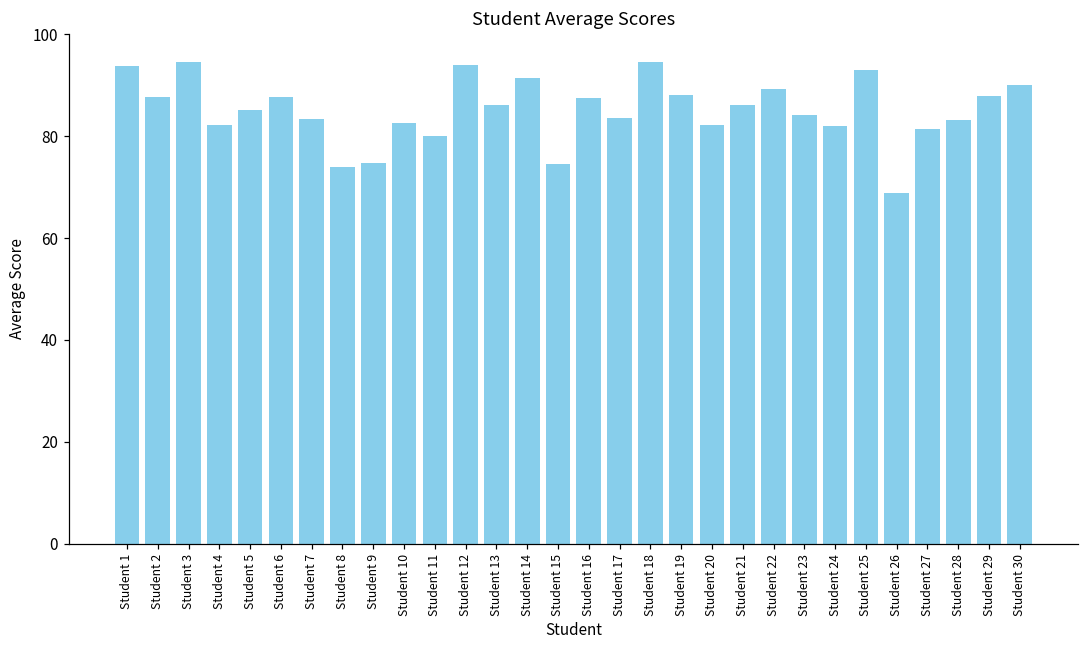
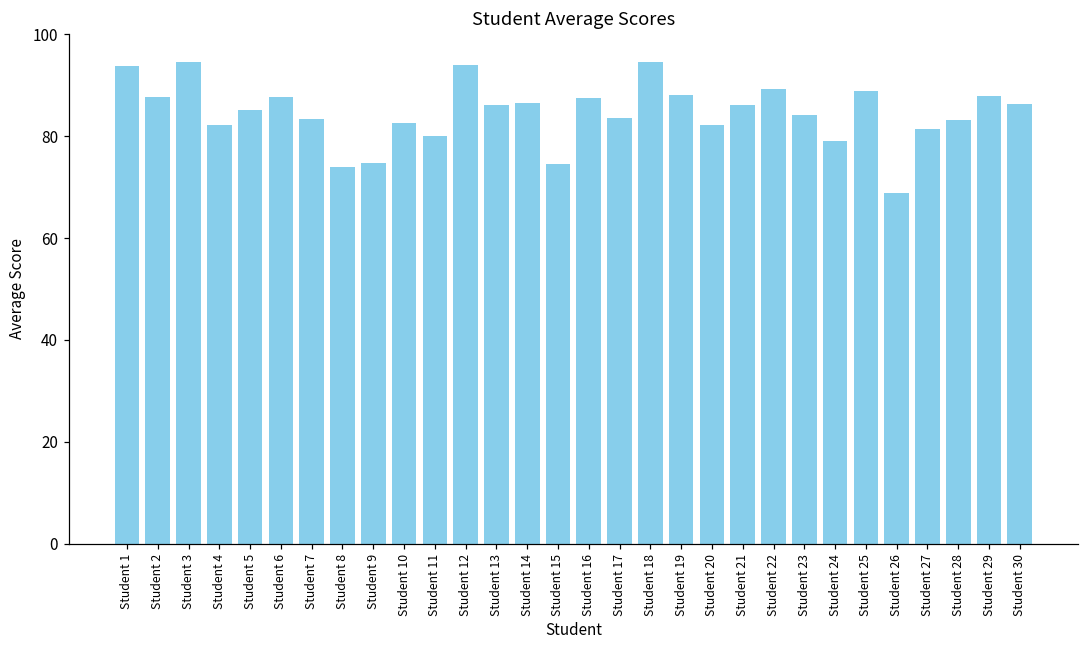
  {
    "Student 1": 94,
    "Student 2": 88,
    "Student 3": 95,
    "Student 4": 82,
    "Student 5": 85,
    "Student 6": 88,
    "Student 7": 83,
    "Student 8": 74,
    "Student 9": 75,
    "Student 10": 83,
    "Student 11": 80,
    "Student 12": 94,
    "Student 13": 86,
-   "Student 14": 91,
+   "Student 14": 87,
    "Student 15": 75,
    "Student 16": 88,
    "Student 17": 84,
    "Student 18": 95,
    "Student 19": 88,
    "Student 20": 82,
    "Student 21": 86,
    "Student 22": 89,
    "Student 23": 84,
-   "Student 24": 82,
-   "Student 25": 93,
+   "Student 24": 79,
+   "Student 25": 89,
    "Student 26": 69,
    "Student 27": 82,
    "Student 28": 83,
    "Student 29": 88,
-   "Student 30": 90
+   "Student 30": 86
  }
